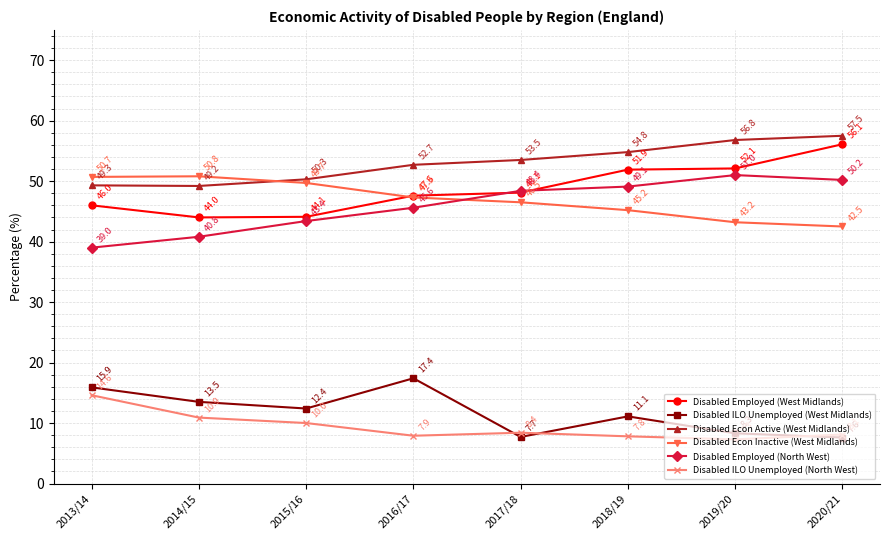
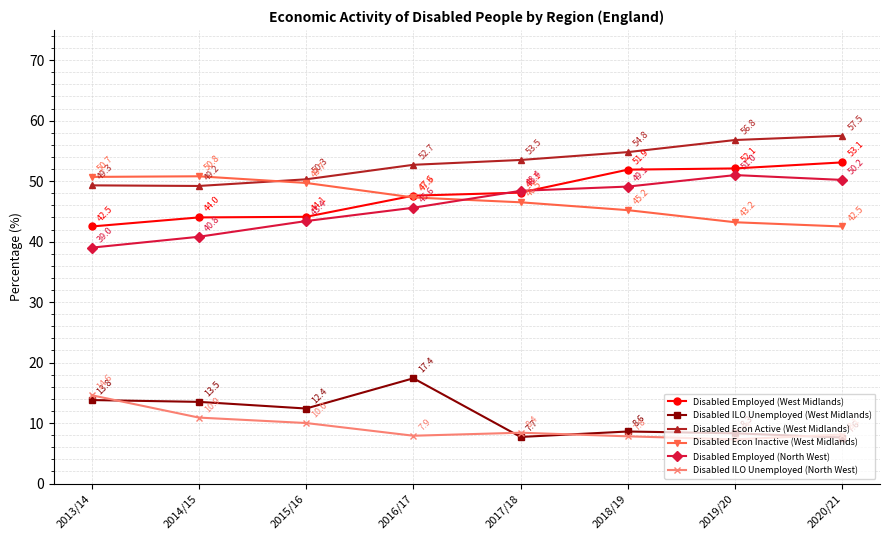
  {
    "Disabled Employed (West Midlands)": {
-     "2013/14": 46.0,
+     "2013/14": 42.5,
      "2014/15": 44.0,
      "2018/19": 51.9,
-     "2020/21": 56.1
+     "2020/21": 53.1
    },
    "Disabled ILO Unemployed (West Midlands)": {
-     "2013/14": 15.9,
+     "2013/14": 13.8,
      "2016/17": 17.4,
-     "2018/19": 11.1
+     "2018/19": 8.6
    }
  }
